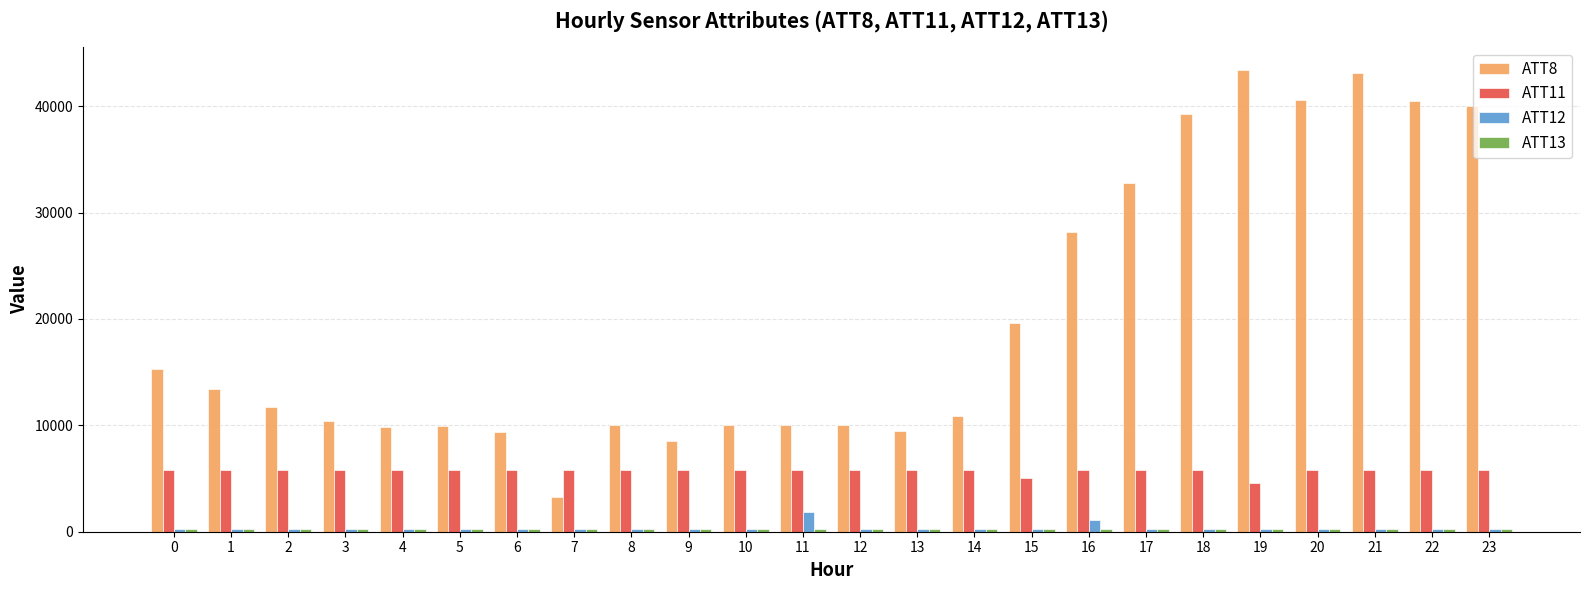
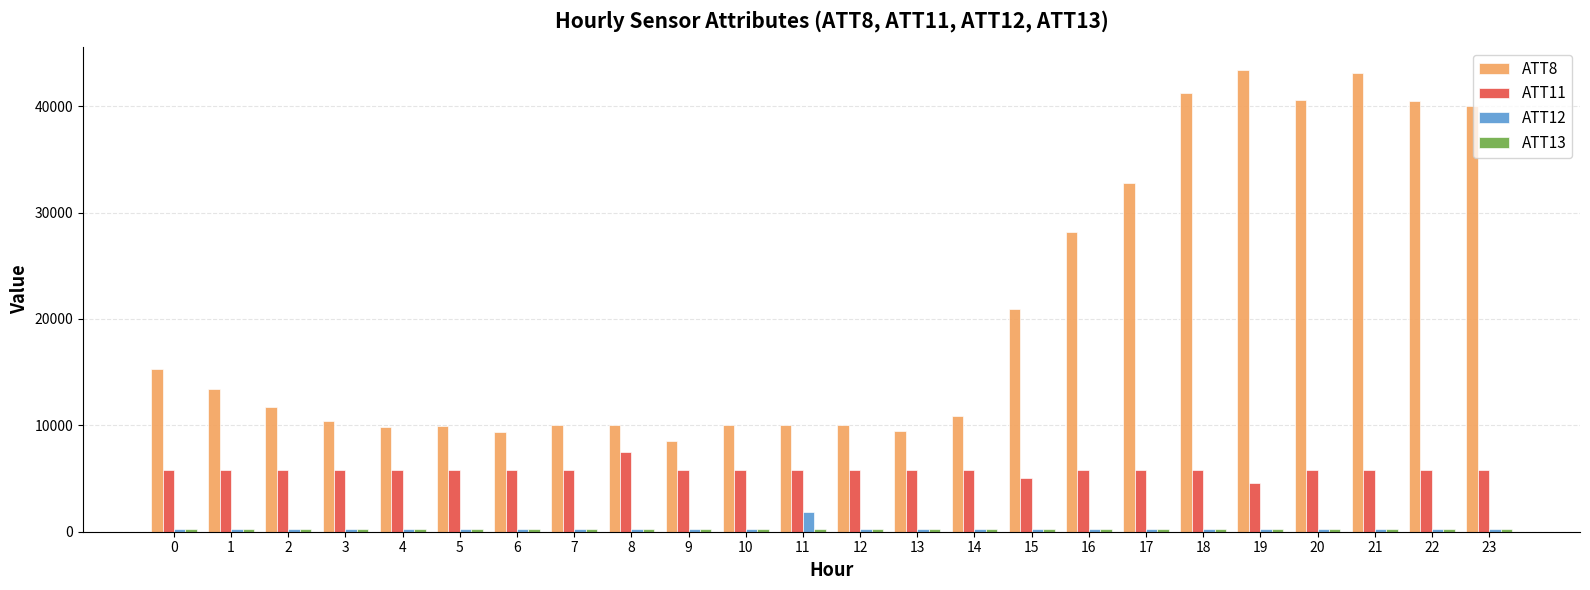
  {
    "ATT8": {
      "0": 15300,
      "1": 13400,
      "2": 11700,
      "3": 10400,
      "4": 9800,
      "5": 9900,
      "6": 9400,
-     "7": 3200,
+     "7": 10000,
      "8": 10000,
      "9": 8500,
      "10": 10000,
      "11": 10000,
      "12": 10000,
      "13": 9500,
      "14": 10900,
-     "15": 19600,
+     "15": 20900,
      "16": 28200,
      "17": 32800,
-     "18": 39300,
+     "18": 41200,
      "19": 43400,
      "20": 40600,
      "21": 43100,
      "22": 40500,
      "23": 40000
    },
    "ATT11": {
      "0": 5800,
      "1": 5800,
      "2": 5800,
      "3": 5800,
      "4": 5800,
      "5": 5800,
      "6": 5800,
      "7": 5800,
-     "8": 5800,
+     "8": 7500,
      "9": 5800,
      "10": 5800,
      "11": 5800,
      "12": 5800,
      "13": 5800,
      "14": 5800,
      "15": 5000,
      "16": 5800,
      "17": 5800,
      "18": 5800,
      "19": 4600,
      "20": 5800,
      "21": 5800,
      "22": 5800,
      "23": 5800
    },
    "ATT12": {
      "0": 300,
      "1": 300,
      "2": 300,
      "3": 300,
      "4": 300,
      "5": 300,
      "6": 300,
      "7": 300,
      "8": 300,
      "9": 300,
      "10": 300,
      "11": 1900,
      "12": 300,
      "13": 300,
      "14": 300,
      "15": 300,
-     "16": 1100,
+     "16": 300,
      "17": 300,
      "18": 300,
      "19": 300,
      "20": 300,
      "21": 300,
      "22": 300,
      "23": 300
    },
    "ATT13": {
      "0": 300,
      "1": 300,
      "2": 300,
      "3": 300,
      "4": 300,
      "5": 200,
      "21": 200,
      "22": 200,
      "23": 200
    }
  }
